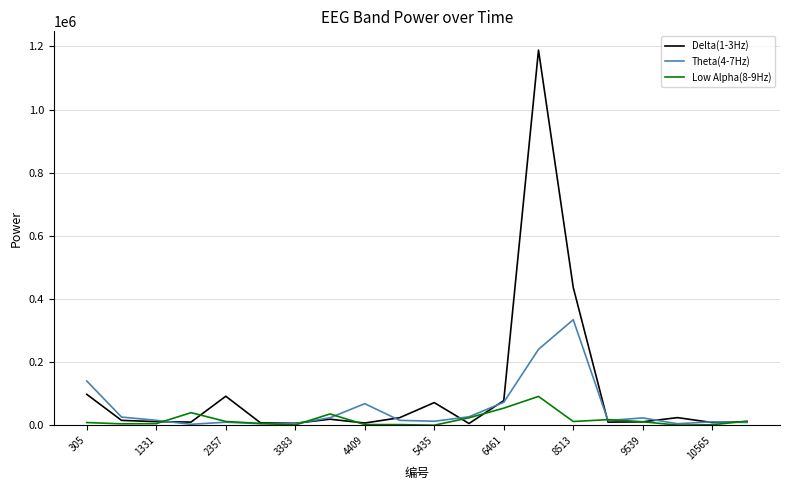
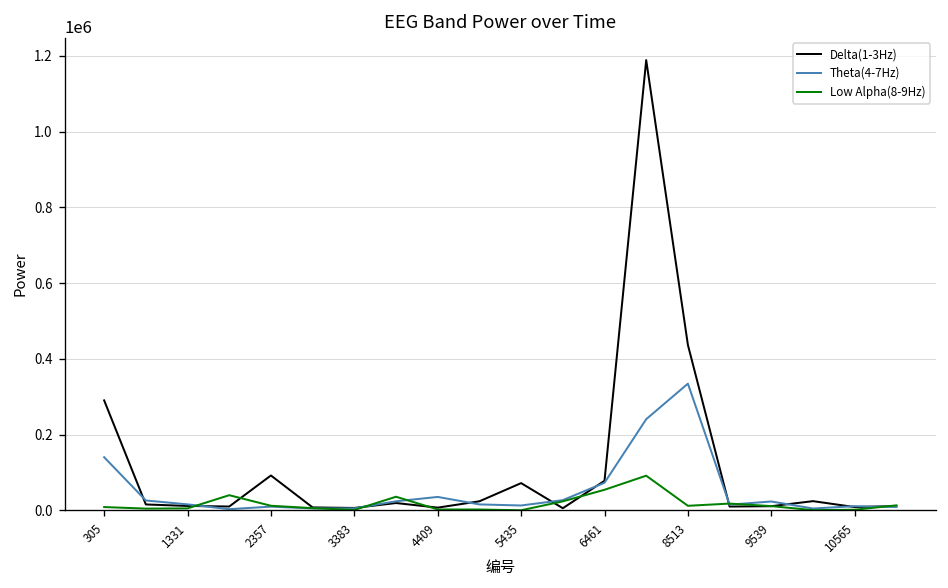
  {
    "Delta(1-3Hz)": {
-     "305": 100000,
+     "305": 290000,
      "2357": 90000,
      "5435": 70000,
      "8513": 440000
    },
    "Theta(4-7Hz)": {
      "305": 140000,
-     "4409": 70000,
+     "4409": 40000,
      "5435": 10000,
      "8513": 330000,
      "9539": 20000
    },
    "Low Alpha(8-9Hz)": {
      "305": 10000,
      "5435": 0,
      "6461": 50000,
      "8513": 10000
    }
  }
